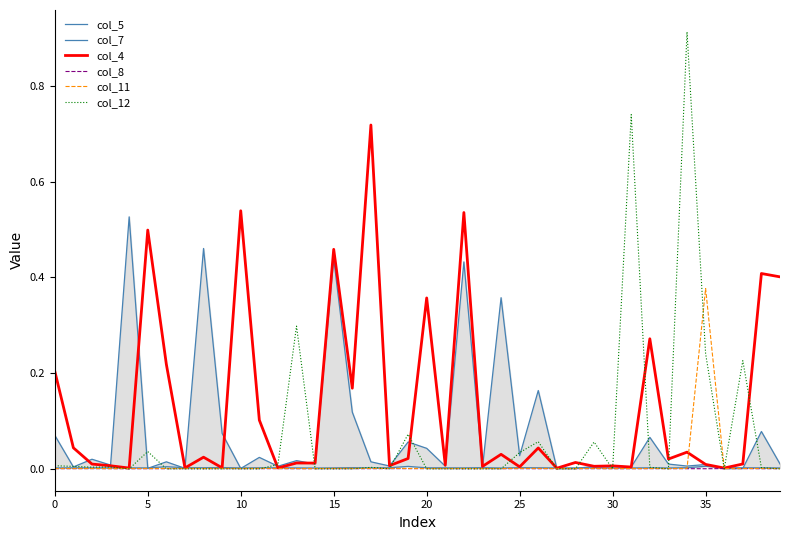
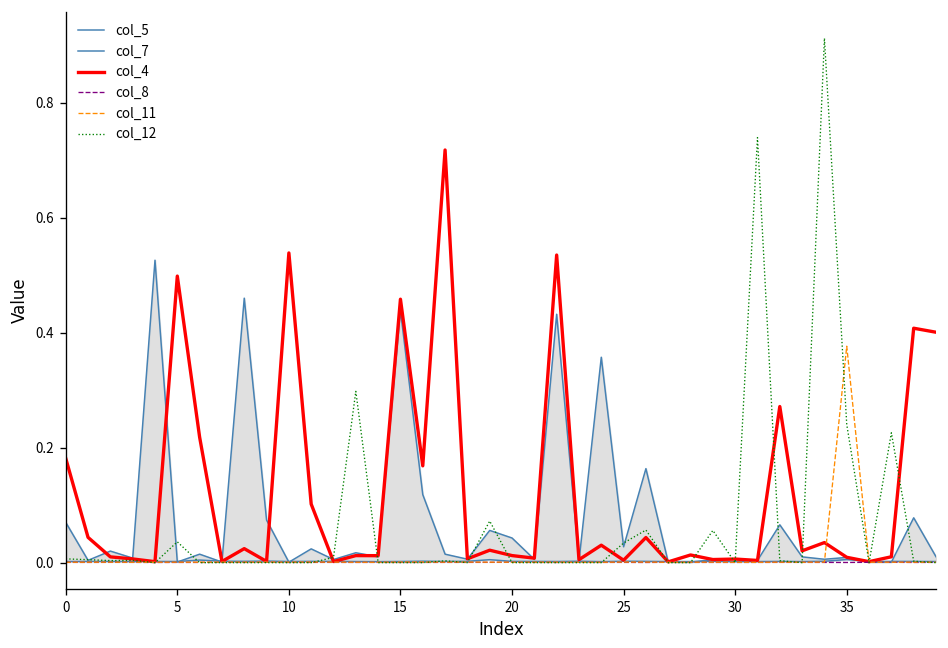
  {
    "col_4": {
-     "0": 0.20,
+     "0": 0.18,
      "5": 0.50,
      "10": 0.54,
      "15": 0.46,
-     "20": 0.36
+     "20": 0.01
    },
    "col_11": {
      "35": 0.38
    },
    "col_12": {
      "5": 0.04,
      "25": 0.03,
      "35": 0.24
    }
  }
